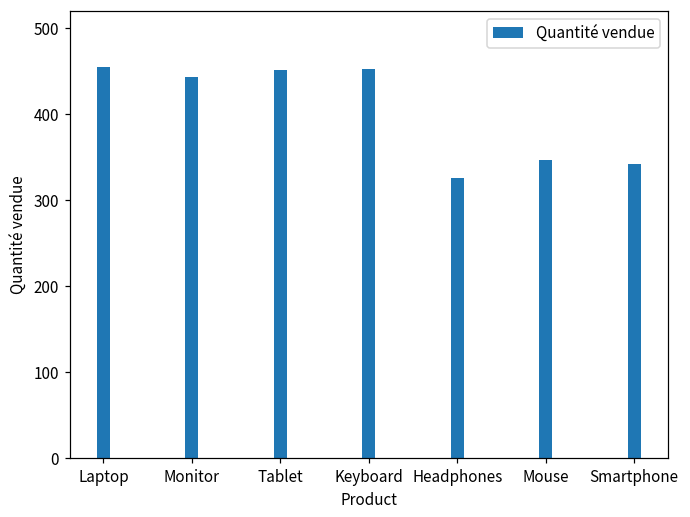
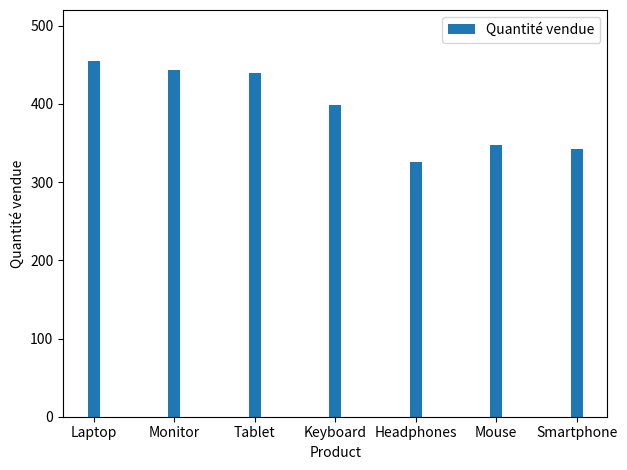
  {
    "Laptop": 460,
    "Monitor": 440,
-   "Tablet": 450,
-   "Keyboard": 450,
+   "Tablet": 440,
+   "Keyboard": 400,
    "Headphones": 330,
    "Mouse": 350,
    "Smartphone": 340
  }
